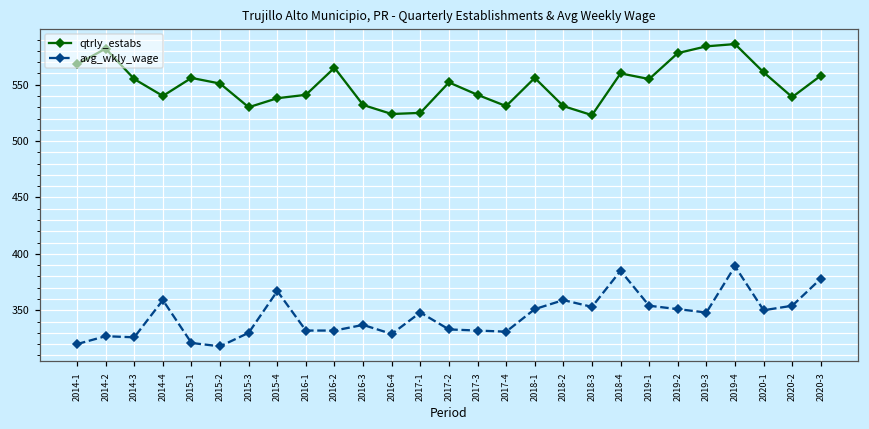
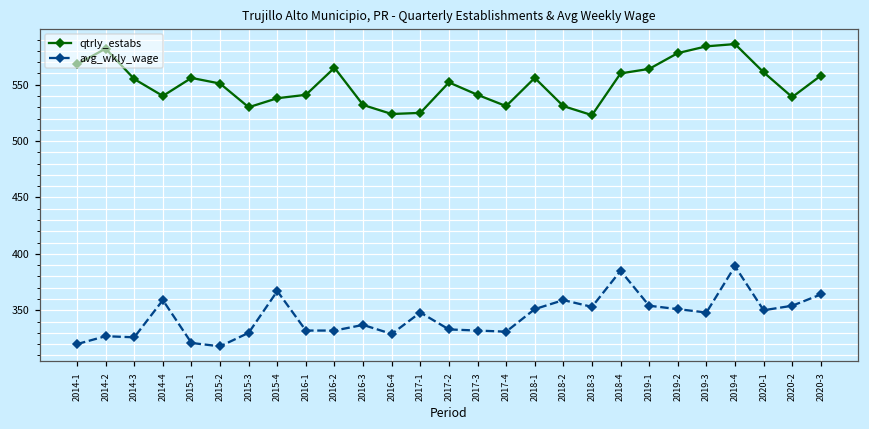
  {
    "qtrly_estabs": {
      "2014-3": 555,
      "2014-4": 540,
      "2015-1": 556,
      "2015-2": 551,
      "2015-3": 530,
      "2015-4": 538,
      "2016-1": 541,
      "2016-2": 565,
      "2016-3": 532,
      "2016-4": 524,
      "2017-1": 525,
      "2017-2": 552,
      "2017-3": 541,
      "2017-4": 531,
      "2018-1": 556,
      "2018-2": 531,
      "2018-3": 523,
      "2018-4": 560,
-     "2019-1": 555,
+     "2019-1": 564,
      "2019-2": 578,
      "2019-3": 584,
      "2019-4": 586,
      "2020-1": 561,
      "2020-2": 539,
      "2020-3": 558
    },
    "avg_wkly_wage": {
      "2014-1": 320,
      "2014-2": 327,
      "2014-3": 326,
      "2014-4": 359,
      "2015-1": 321,
      "2015-2": 318,
      "2015-3": 330,
      "2015-4": 367,
      "2016-1": 332,
      "2016-2": 332,
      "2016-3": 337,
      "2016-4": 329,
      "2017-1": 348,
      "2017-2": 333,
      "2017-3": 332,
      "2017-4": 331,
      "2018-1": 351,
      "2018-2": 359,
      "2018-3": 353,
      "2018-4": 385,
      "2019-1": 354,
      "2019-2": 351,
      "2019-3": 348,
      "2019-4": 389,
      "2020-1": 350,
      "2020-2": 354,
-     "2020-3": 378
+     "2020-3": 364
    }
  }
